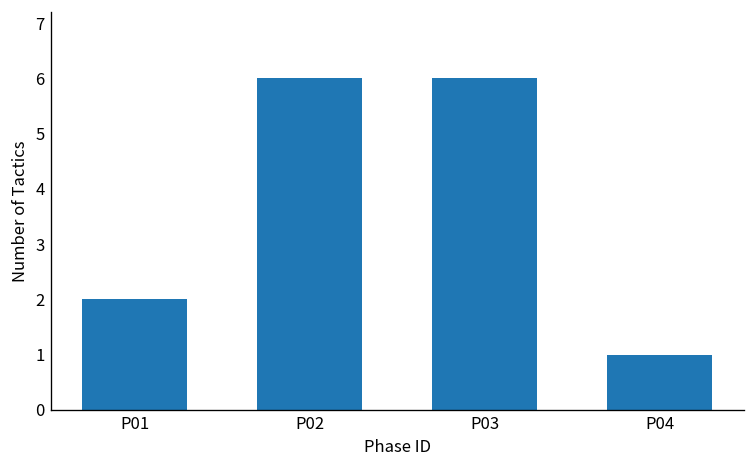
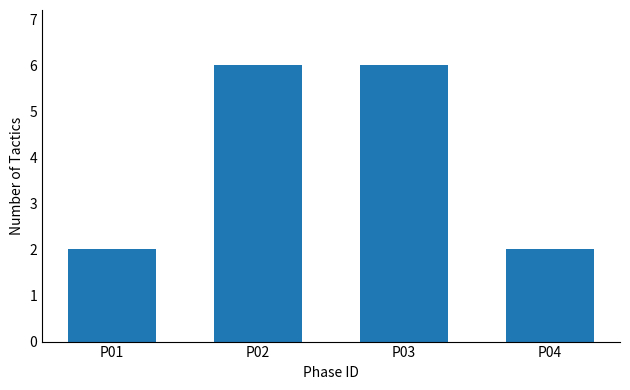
  {
    "P01": 2,
    "P02": 6,
    "P03": 6,
-   "P04": 1
+   "P04": 2
  }
